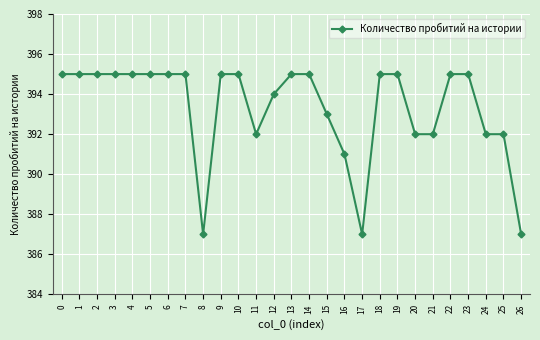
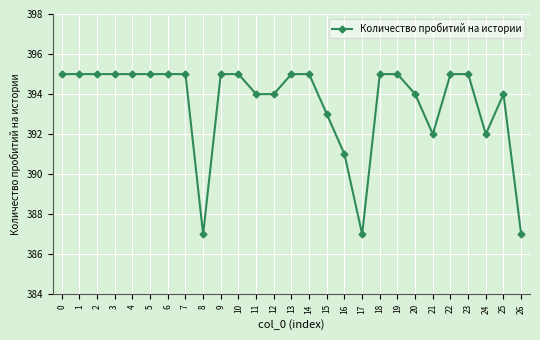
  {
    "0": 395,
    "1": 395,
    "2": 395,
    "3": 395,
    "4": 395,
    "5": 395,
    "6": 395,
    "7": 395,
    "8": 387,
    "9": 395,
    "10": 395,
-   "11": 392,
+   "11": 394,
    "12": 394,
    "13": 395,
    "14": 395,
    "15": 393,
    "16": 391,
    "17": 387,
    "18": 395,
    "19": 395,
-   "20": 392,
+   "20": 394,
    "21": 392,
    "22": 395,
    "23": 395,
    "24": 392,
-   "25": 392,
+   "25": 394,
    "26": 387
  }
